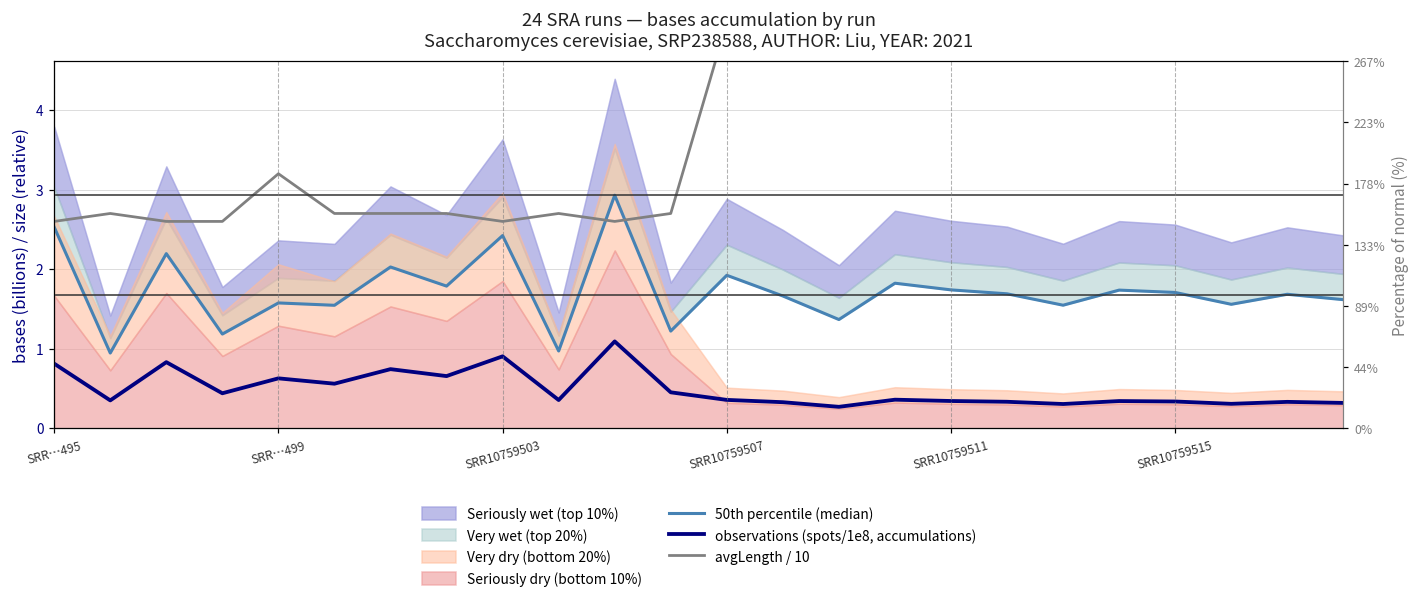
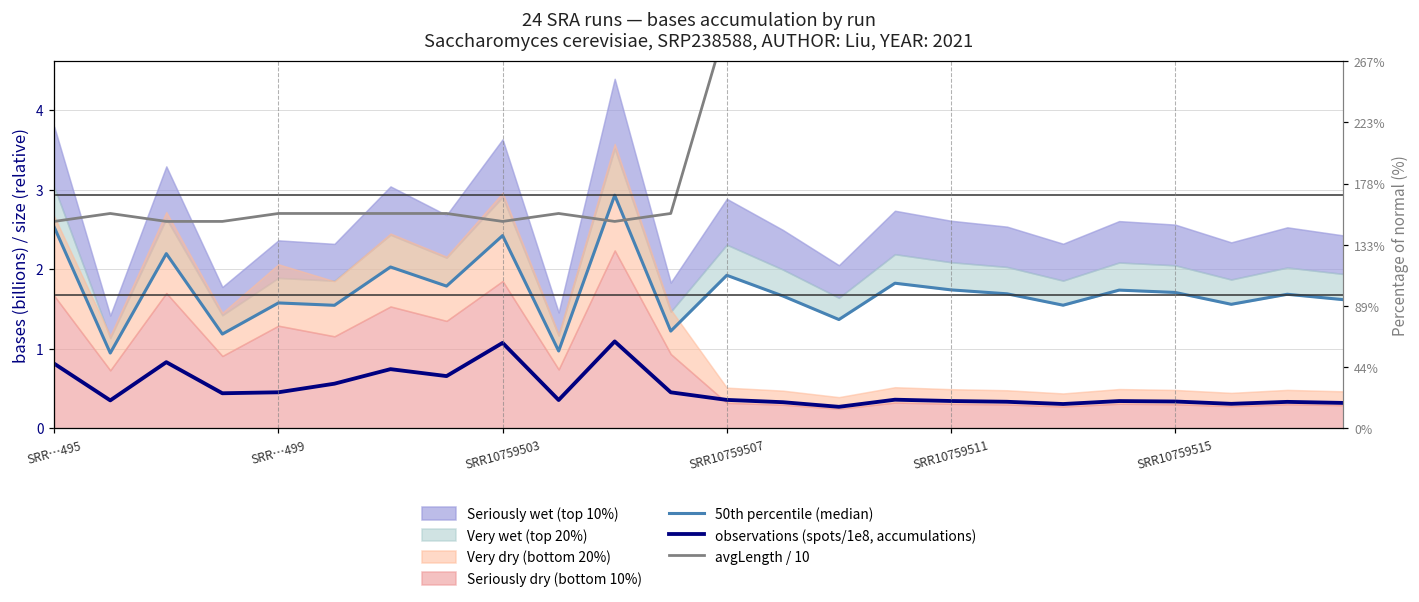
  {
    "50th percentile (median)": {
      "SRR…495": 2.5,
      "SRR…499": 1.6,
      "SRR10759503": 2.4,
      "SRR10759507": 1.9,
      "SRR10759511": 1.7,
      "SRR10759515": 1.7
    },
    "observations (spots/1e8, accumulations)": {
      "SRR…495": 0.8,
-     "SRR…499": 0.6,
-     "SRR10759503": 0.9,
+     "SRR…499": 0.5,
+     "SRR10759503": 1.1,
      "SRR10759507": 0.4
    },
    "avgLength / 10": {
      "SRR…495": 2.6,
-     "SRR…499": 3.2,
+     "SRR…499": 2.7,
      "SRR10759503": 2.6
    }
  }
